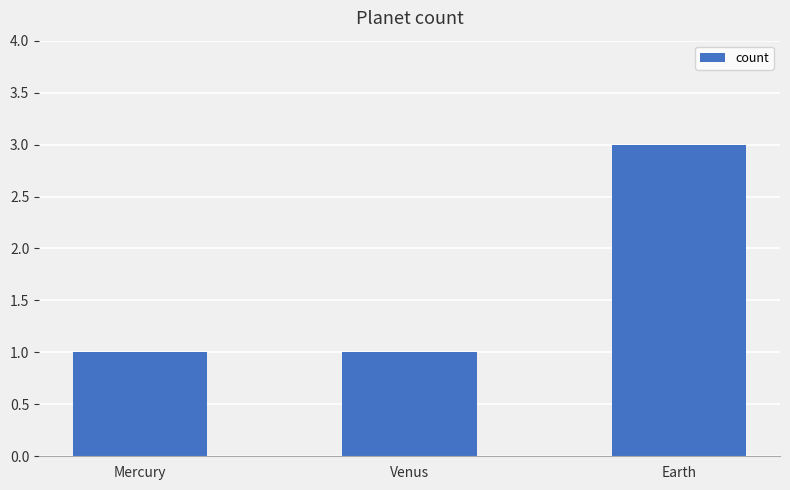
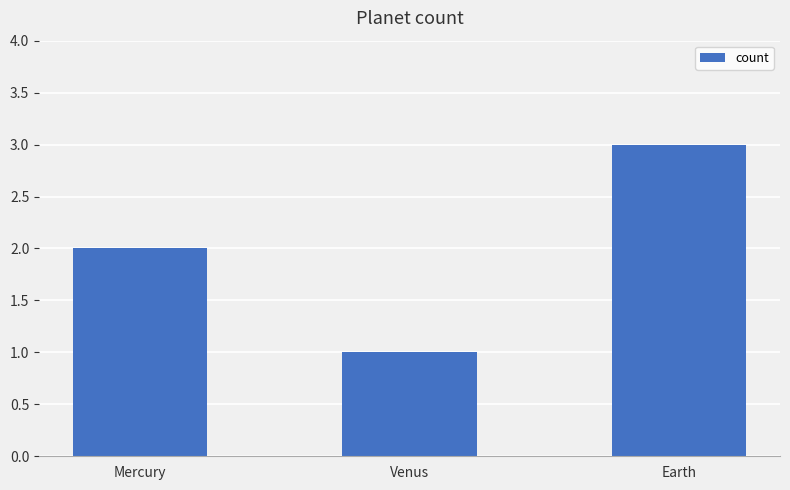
  {
-   "Mercury": 1,
+   "Mercury": 2,
    "Venus": 1,
    "Earth": 3
  }
